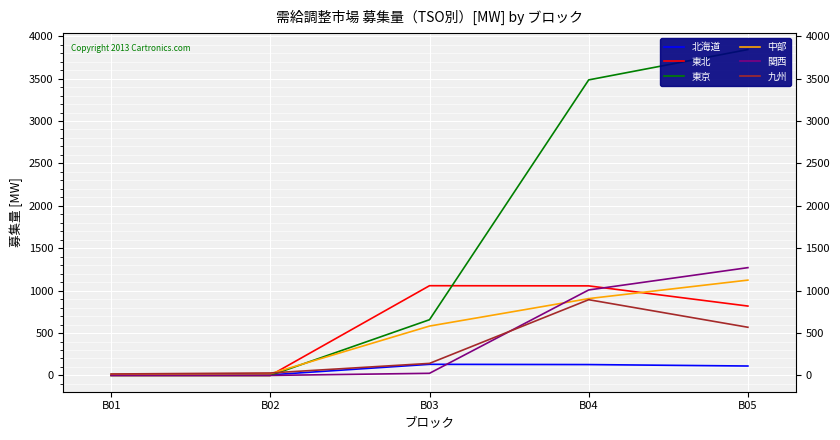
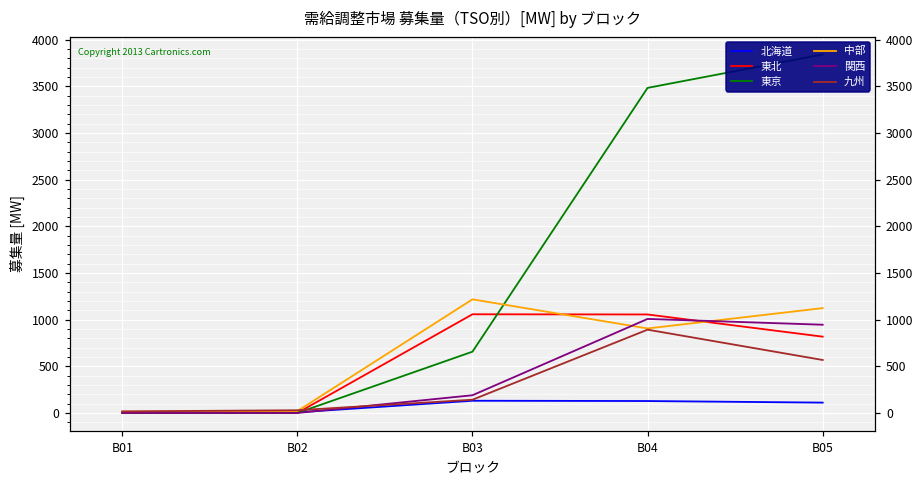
  {
    "北海道": {
      "B04": 100,
      "B05": 100
    },
    "東北": {
      "B03": 1100,
      "B04": 1100,
      "B05": 800
    },
    "東京": {
      "B03": 700,
      "B04": 3500
    },
    "中部": {
-     "B03": 600,
+     "B03": 1200,
      "B05": 1100
    },
    "関西": {
-     "B03": 0,
+     "B03": 200,
      "B04": 1000,
-     "B05": 1300
+     "B05": 900
    },
    "九州": {
      "B05": 600
    }
  }
